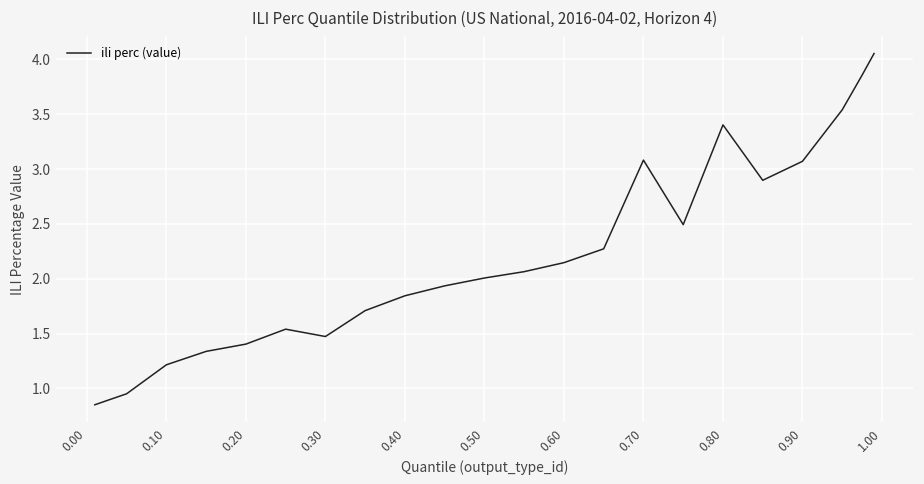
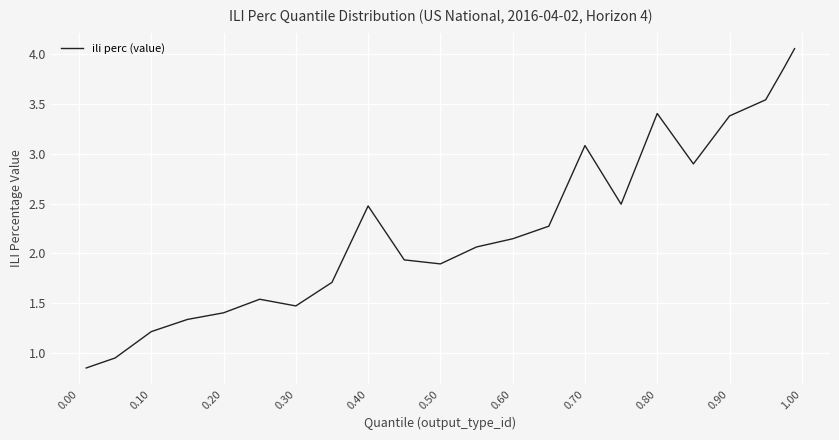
  {
    "0.10": 1.2,
    "0.20": 1.4,
    "0.30": 1.5,
-   "0.40": 1.8,
-   "0.50": 2.0,
+   "0.40": 2.5,
+   "0.50": 1.9,
    "0.60": 2.1,
    "0.70": 3.1,
    "0.80": 3.4,
-   "0.90": 3.1
+   "0.90": 3.4
  }
